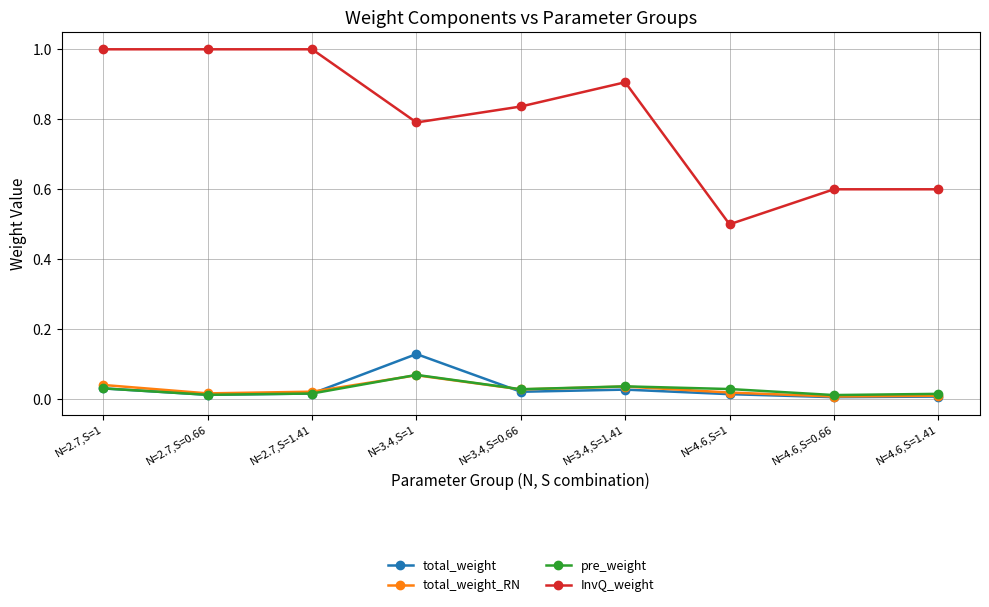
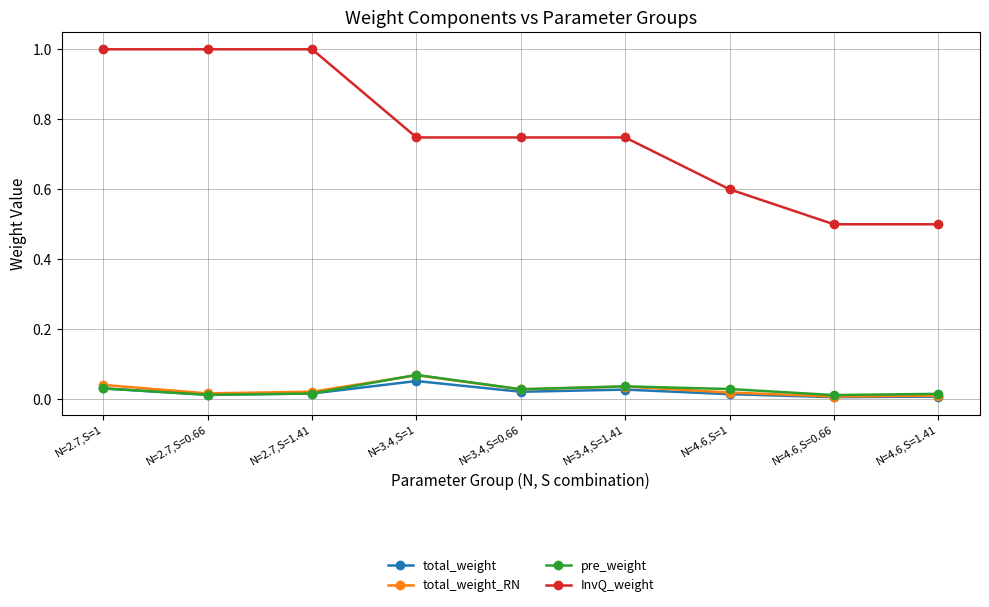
  {
    "total_weight": {
-     "N=3.4,S=1": 0.13,
+     "N=3.4,S=1": 0.05,
      "N=3.4,S=1.41": 0.03
    },
    "total_weight_RN": {
      "N=2.7,S=1": 0.04
    },
    "pre_weight": {
      "N=4.6,S=1": 0.03
    },
    "InvQ_weight": {
      "N=2.7,S=1": 1.00,
      "N=2.7,S=0.66": 1.00,
      "N=2.7,S=1.41": 1.00,
-     "N=3.4,S=1": 0.79,
-     "N=3.4,S=0.66": 0.84,
-     "N=3.4,S=1.41": 0.91,
-     "N=4.6,S=1": 0.5,
-     "N=4.6,S=0.66": 0.6,
-     "N=4.6,S=1.41": 0.6
+     "N=3.4,S=1": 0.75,
+     "N=3.4,S=0.66": 0.75,
+     "N=3.4,S=1.41": 0.75,
+     "N=4.6,S=1": 0.6,
+     "N=4.6,S=0.66": 0.5,
+     "N=4.6,S=1.41": 0.5
    }
  }
